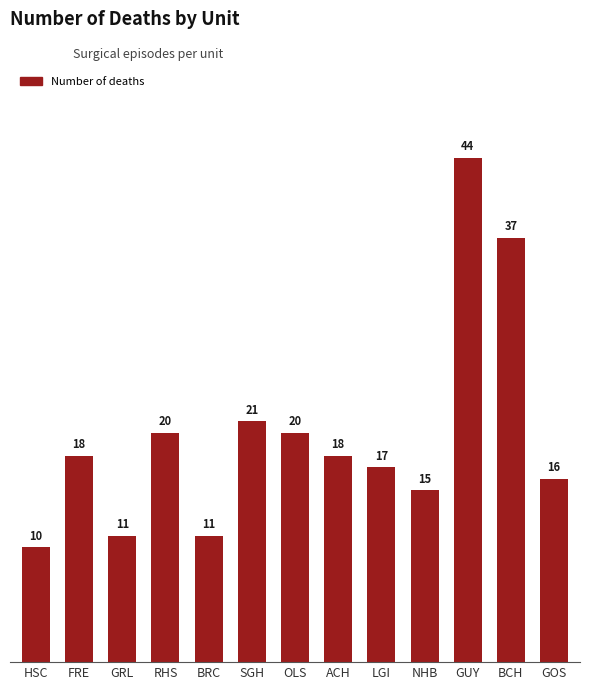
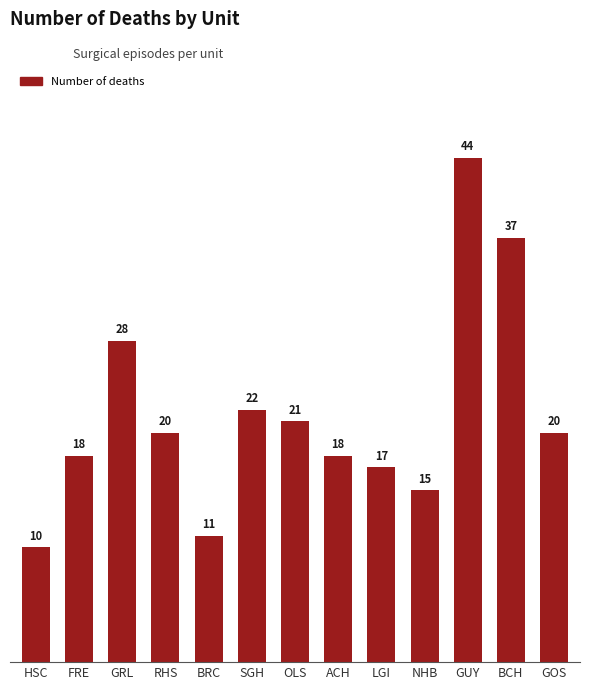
  {
    "HSC": 10,
    "FRE": 18,
-   "GRL": 11,
+   "GRL": 28,
    "RHS": 20,
    "BRC": 11,
-   "SGH": 21,
-   "OLS": 20,
+   "SGH": 22,
+   "OLS": 21,
    "ACH": 18,
    "LGI": 17,
    "NHB": 15,
    "GUY": 44,
    "BCH": 37,
-   "GOS": 16
+   "GOS": 20
  }
